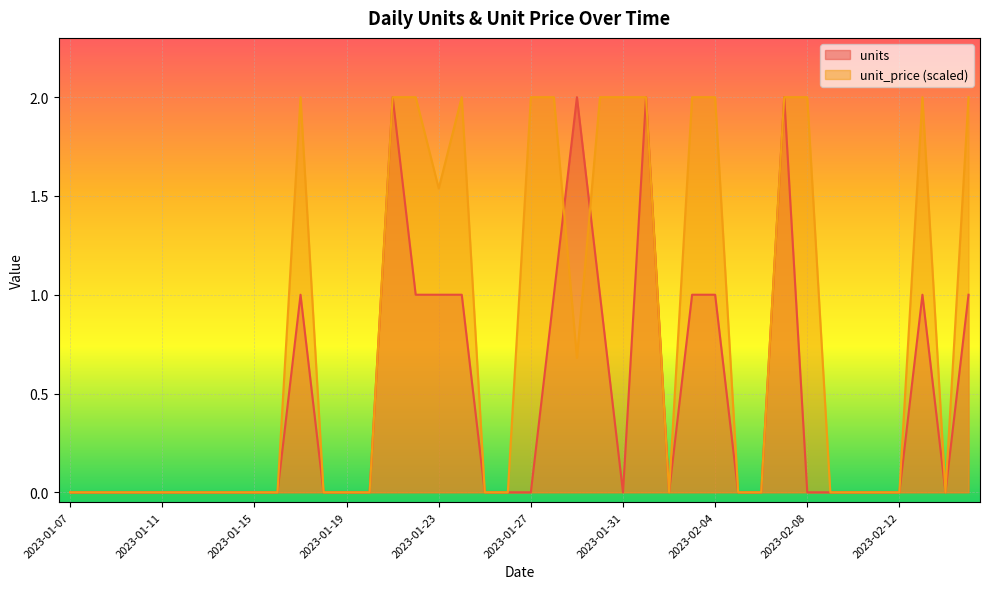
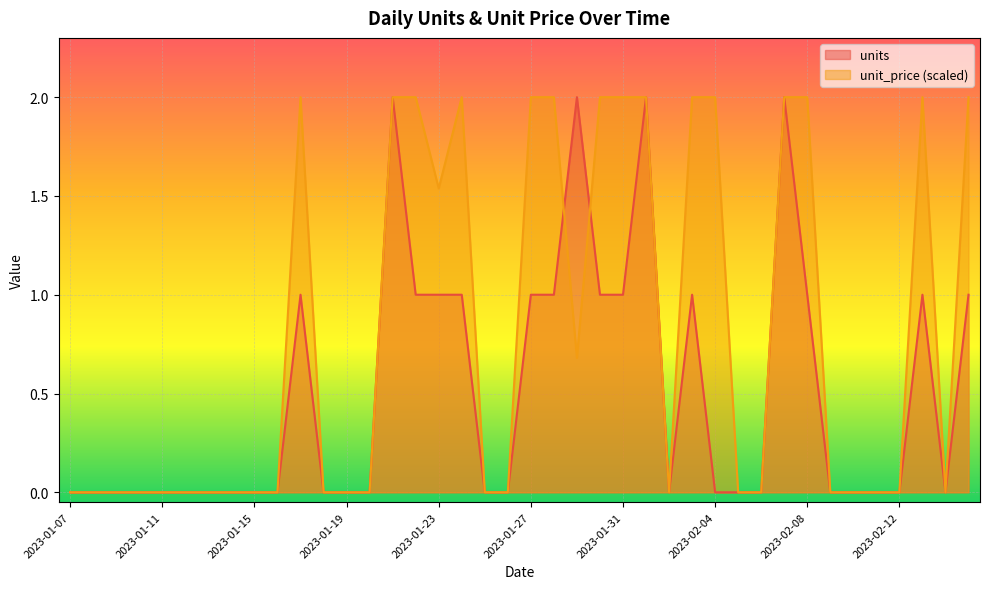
  {
    "units": {
      "2023-01-23": 1,
-     "2023-01-27": 0,
-     "2023-01-31": 0,
-     "2023-02-04": 1,
-     "2023-02-08": 0
+     "2023-01-27": 1,
+     "2023-01-31": 1,
+     "2023-02-04": 0,
+     "2023-02-08": 1
    },
    "unit_price (scaled)": {
      "2023-01-23": 1.54,
      "2023-01-27": 2,
      "2023-01-31": 2,
      "2023-02-04": 2,
      "2023-02-08": 2
    }
  }
